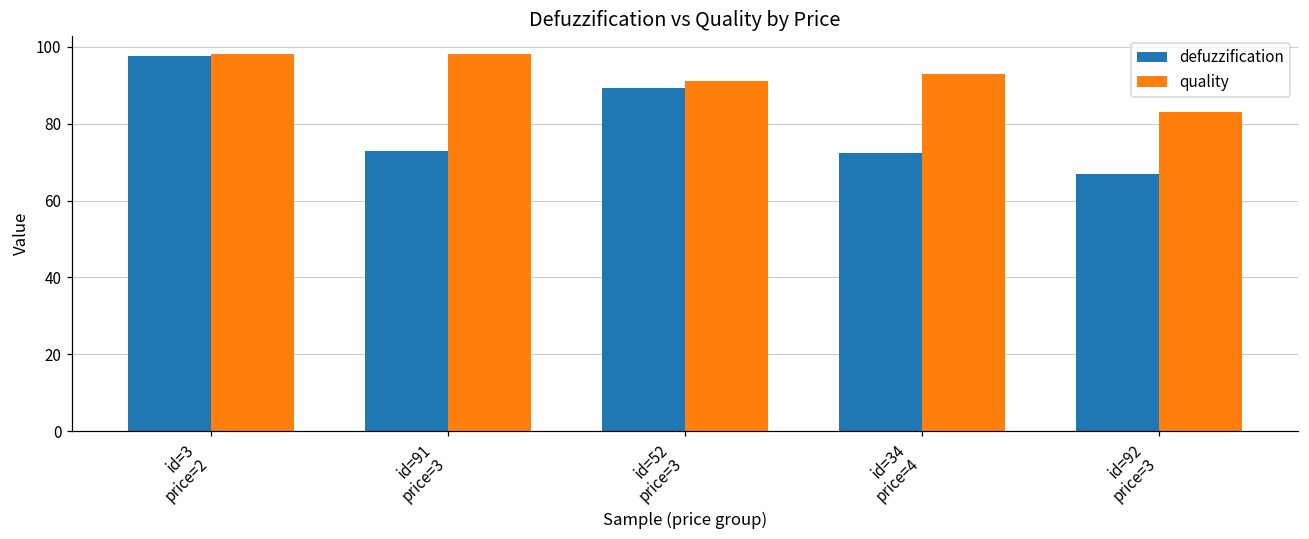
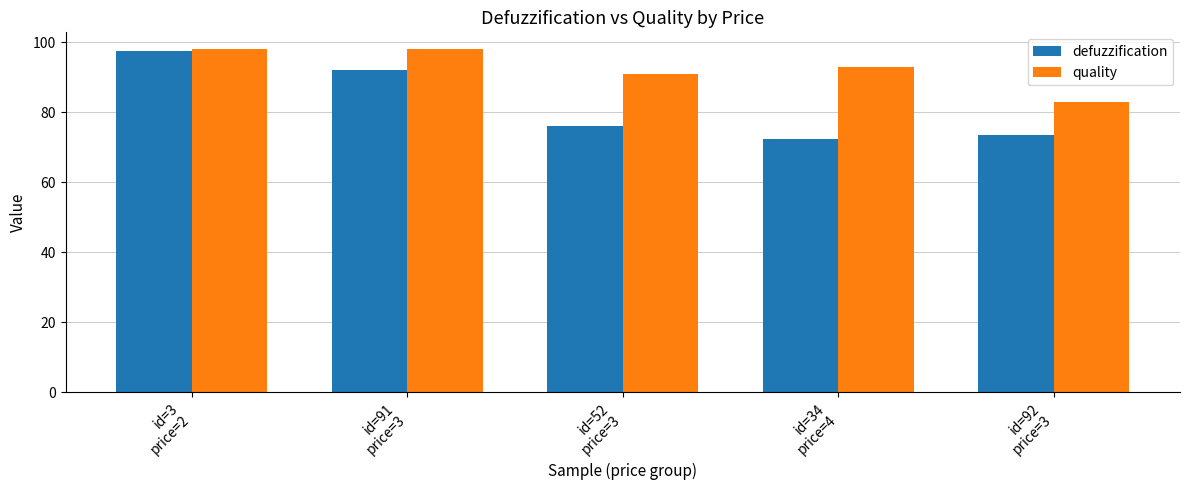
  {
    "defuzzification": {
      "id=3 price=2": 98,
-     "id=91 price=3": 73,
-     "id=52 price=3": 89,
+     "id=91 price=3": 92,
+     "id=52 price=3": 76,
      "id=34 price=4": 72,
-     "id=92 price=3": 67
+     "id=92 price=3": 74
    },
    "quality": {
      "id=3 price=2": 98,
      "id=91 price=3": 98,
      "id=52 price=3": 91,
      "id=34 price=4": 93,
      "id=92 price=3": 83
    }
  }
